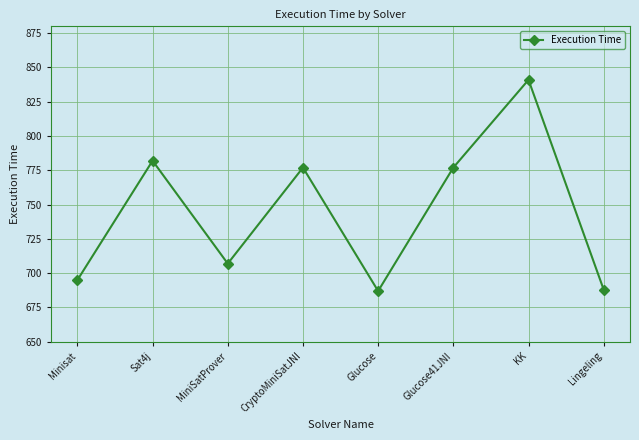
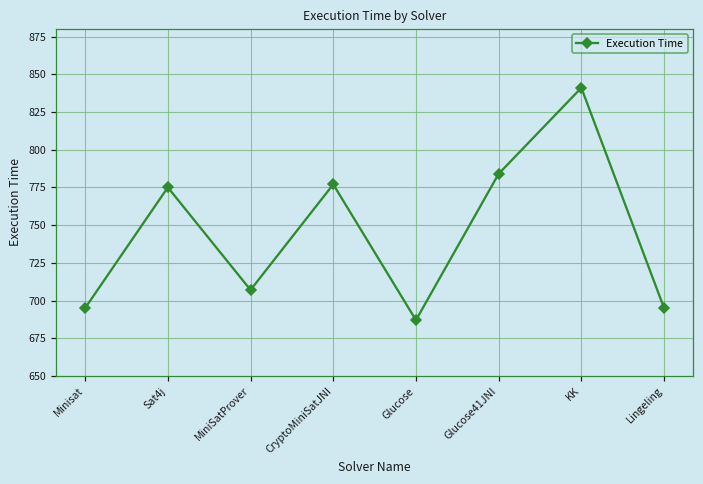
  {
    "Minisat": 695,
-   "Sat4j": 782,
+   "Sat4j": 775,
    "MiniSatProver": 707,
    "CryptoMiniSatJNI": 777,
    "Glucose": 687,
-   "Glucose41JNI": 777,
+   "Glucose41JNI": 784,
    "KK": 841,
-   "Lingeling": 688
+   "Lingeling": 695
  }
